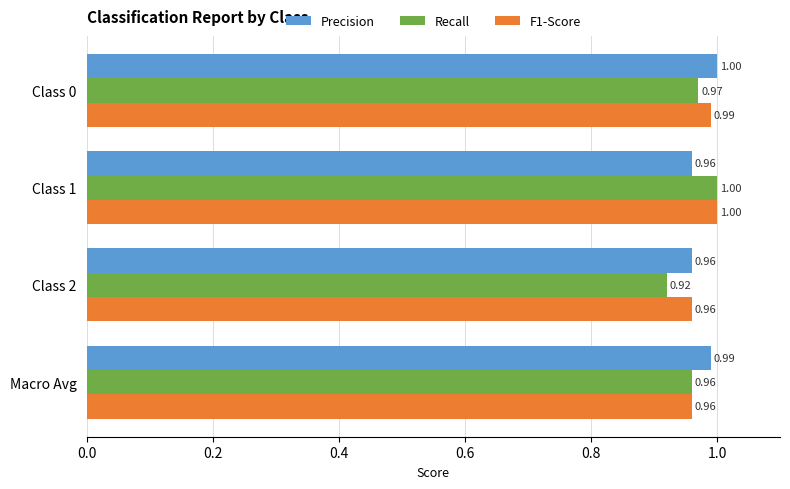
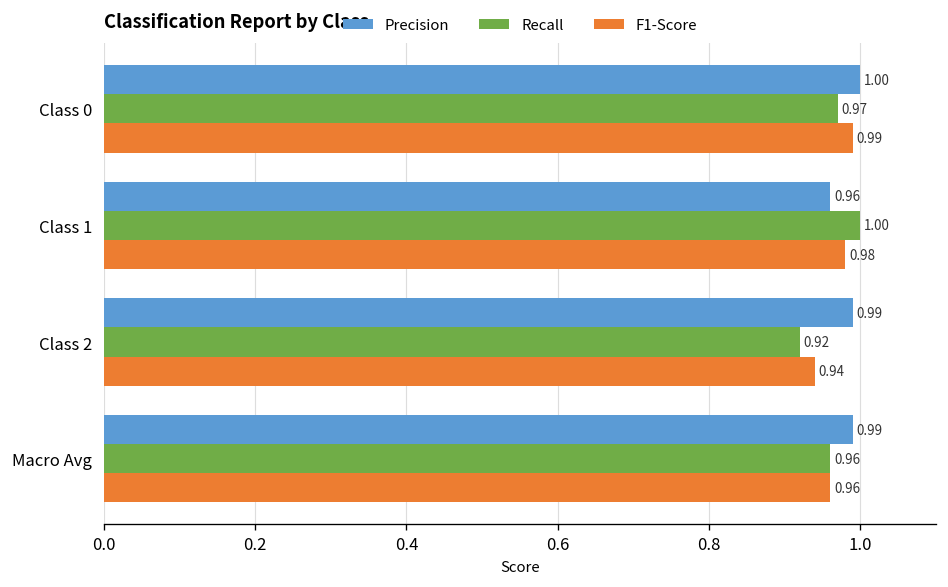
  {
    "Precision": {
      "Class 0": 1.00,
      "Class 1": 0.96,
-     "Class 2": 0.96,
+     "Class 2": 0.99,
      "Macro Avg": 0.99
    },
    "Recall": {
      "Class 0": 0.97,
      "Class 1": 1.00,
      "Class 2": 0.92,
      "Macro Avg": 0.96
    },
    "F1-Score": {
      "Class 0": 0.99,
-     "Class 1": 1.00,
-     "Class 2": 0.96,
+     "Class 1": 0.98,
+     "Class 2": 0.94,
      "Macro Avg": 0.96
    }
  }
